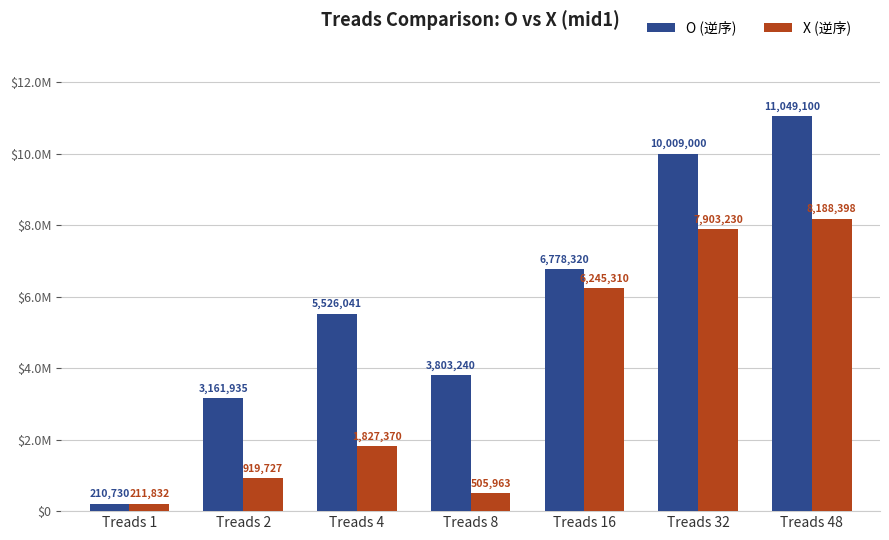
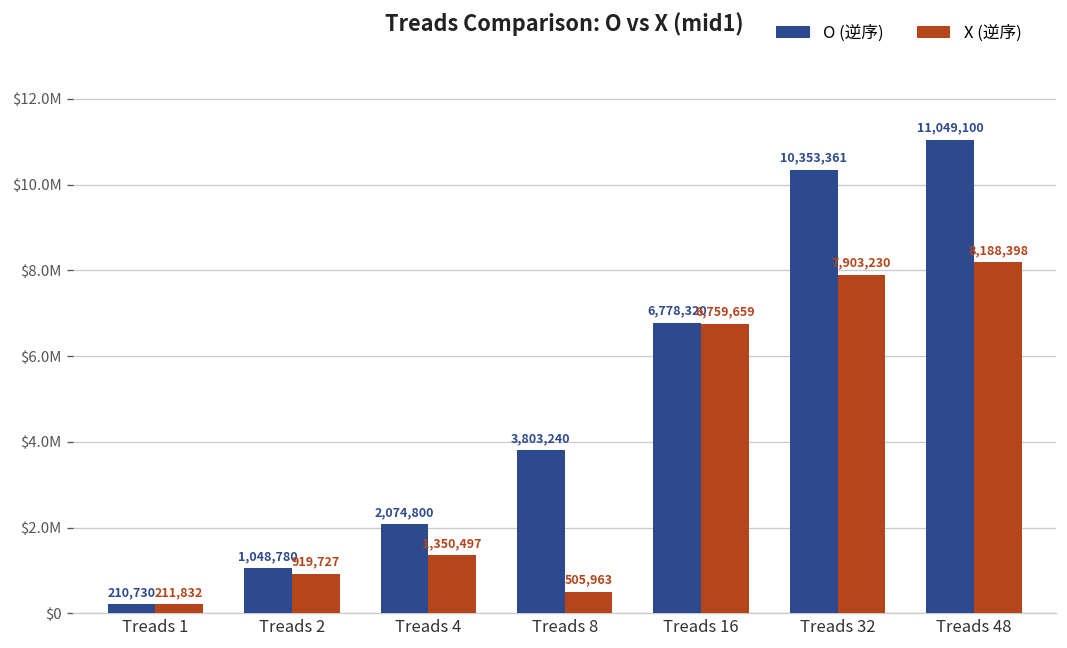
  {
    "O (逆序)": {
      "Treads 1": "210,730",
-     "Treads 2": "3,161,935",
-     "Treads 4": "5,526,041",
+     "Treads 2": "1,048,780",
+     "Treads 4": "2,074,800",
      "Treads 8": "3,803,240",
      "Treads 16": "6,778,320",
-     "Treads 32": "10,009,000",
+     "Treads 32": "10,353,361",
      "Treads 48": "11,049,100"
    },
    "X (逆序)": {
      "Treads 1": "211,832",
      "Treads 2": "919,727",
-     "Treads 4": "1,827,370",
+     "Treads 4": "1,350,497",
      "Treads 8": "505,963",
-     "Treads 16": "6,245,310",
+     "Treads 16": "6,759,659",
      "Treads 32": "7,903,230",
      "Treads 48": "8,188,398"
    }
  }
